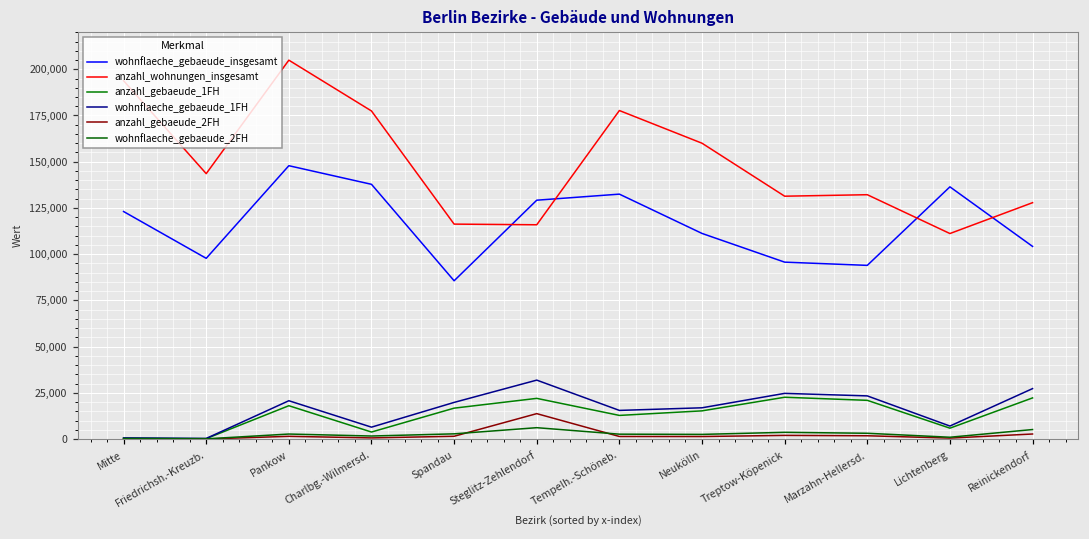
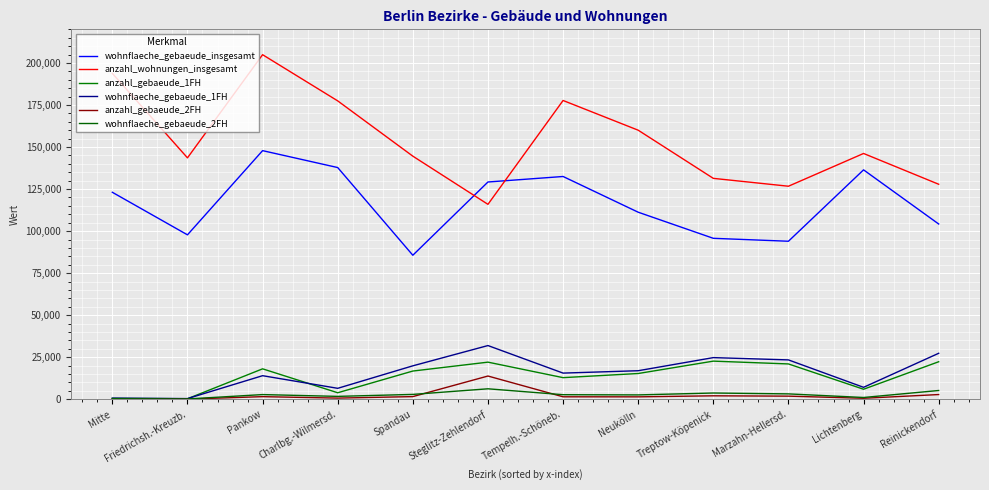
  {
    "wohnflaeche_gebaeude_insgesamt": {
      "Mitte": "123,000",
      "Friedrichsh.-Kreuzb.": "98,000",
      "Pankow": "148,000",
      "Charlbg.-Wilmersd.": "138,000",
      "Spandau": "86,000",
      "Steglitz-Zehlendorf": "129,000",
      "Tempelh.-Schöneb.": "132,000",
      "Neukölln": "111,000",
      "Treptow-Köpenick": "96,000",
      "Marzahn-Hellersd.": "94,000",
      "Lichtenberg": "136,000",
      "Reinickendorf": "104,000"
    },
    "anzahl_wohnungen_insgesamt": {
      "Friedrichsh.-Kreuzb.": "144,000",
      "Pankow": "205,000",
      "Charlbg.-Wilmersd.": "177,000",
-     "Spandau": "116,000",
+     "Spandau": "145,000",
      "Steglitz-Zehlendorf": "116,000",
      "Tempelh.-Schöneb.": "178,000",
      "Neukölln": "160,000",
      "Treptow-Köpenick": "131,000",
-     "Marzahn-Hellersd.": "132,000",
-     "Lichtenberg": "111,000",
+     "Marzahn-Hellersd.": "127,000",
+     "Lichtenberg": "146,000",
      "Reinickendorf": "128,000"
    },
    "wohnflaeche_gebaeude_1FH": {
-     "Pankow": "21,000",
+     "Pankow": "14,000",
      "Charlbg.-Wilmersd.": "6,000",
      "Spandau": "20,000",
      "Steglitz-Zehlendorf": "32,000",
      "Tempelh.-Schöneb.": "16,000",
      "Neukölln": "17,000",
      "Treptow-Köpenick": "25,000",
      "Marzahn-Hellersd.": "23,000",
      "Reinickendorf": "27,000"
    },
    "anzahl_gebaeude_2FH": {
      "Steglitz-Zehlendorf": "14,000",
      "Treptow-Köpenick": "2,000",
      "Reinickendorf": "3,000"
    }
  }
